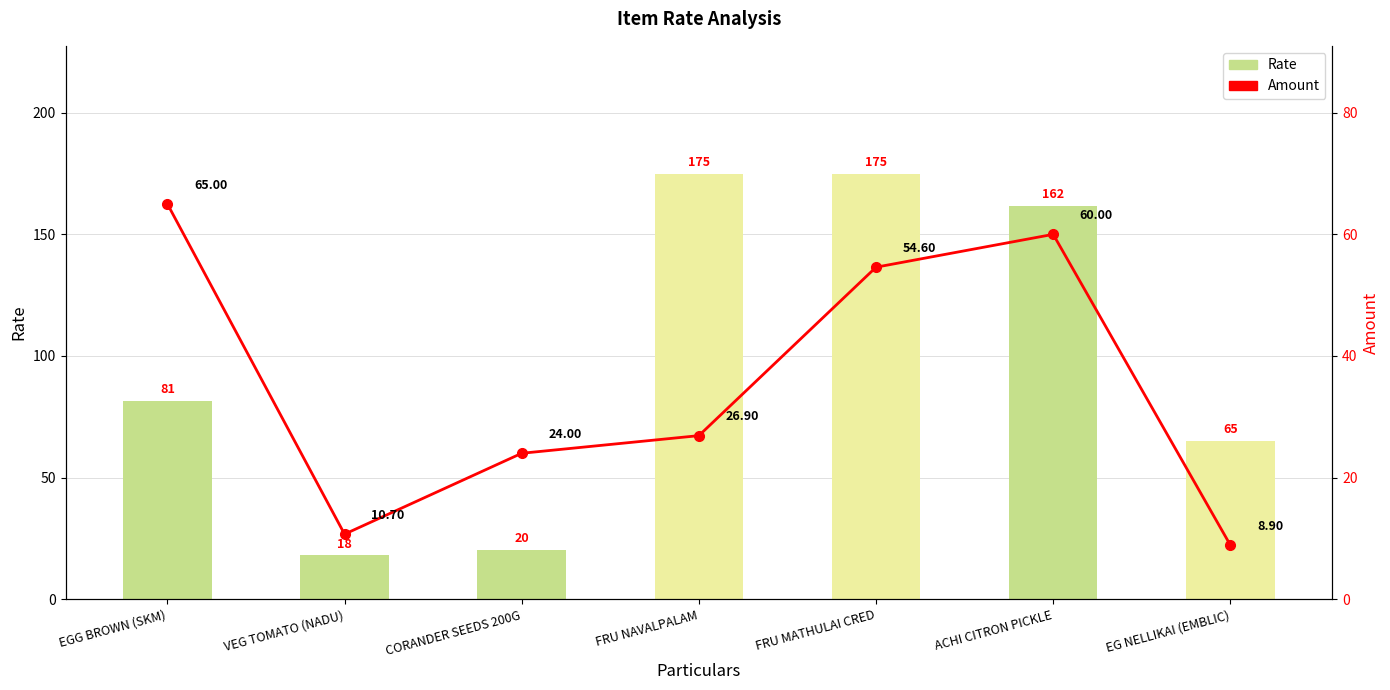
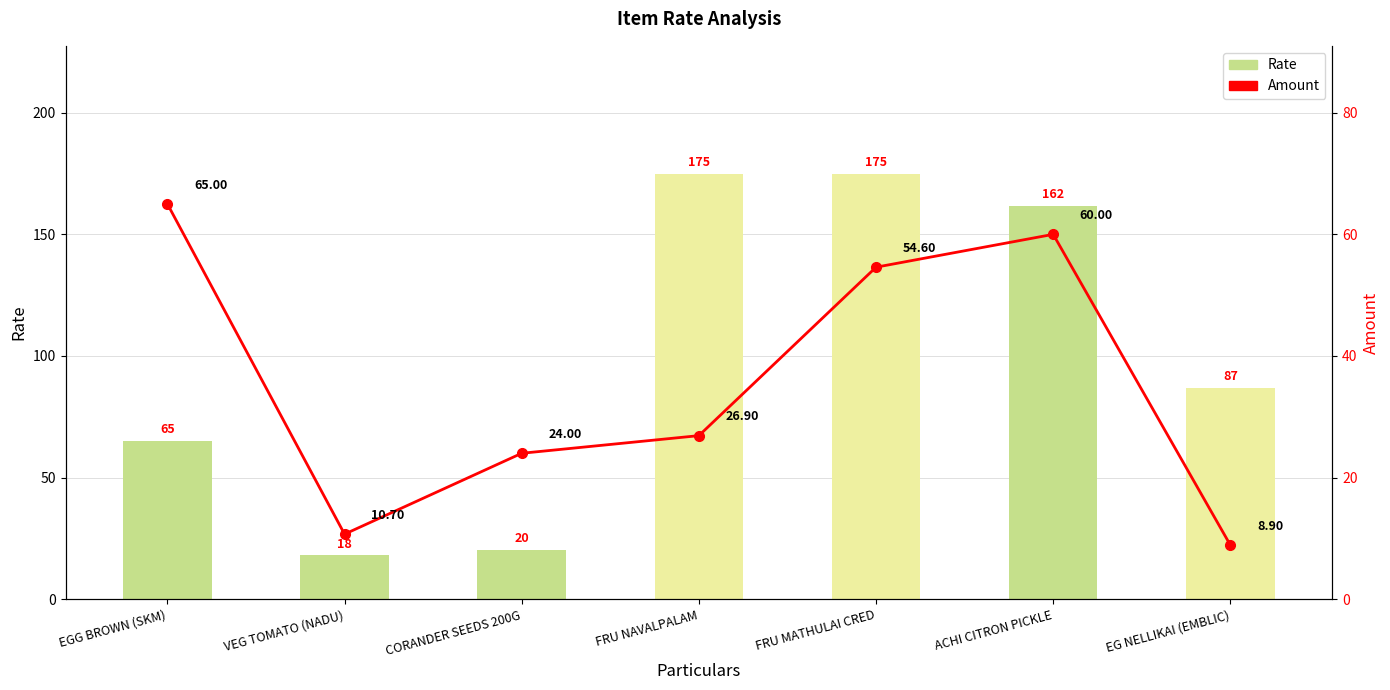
  {
    "Rate": {
-     "EGG BROWN (SKM)": 81,
+     "EGG BROWN (SKM)": 65,
      "VEG TOMATO (NADU)": 18,
      "CORANDER SEEDS 200G": 20,
      "FRU NAVALPALAM": 175,
      "FRU MATHULAI CRED": 175,
      "ACHI CITRON PICKLE": 162,
-     "EG NELLIKAI (EMBLIC)": 65
+     "EG NELLIKAI (EMBLIC)": 87
    }
  }
